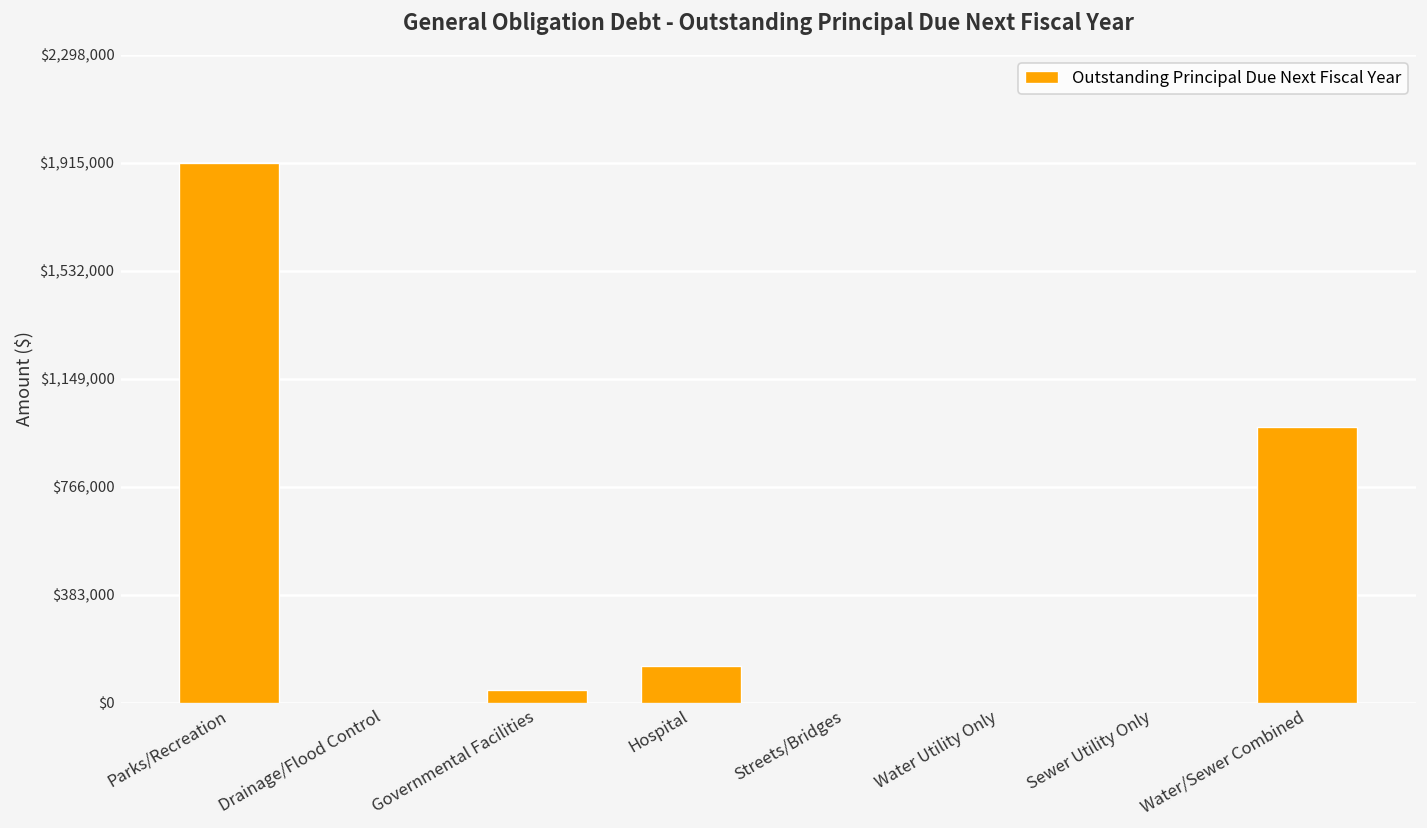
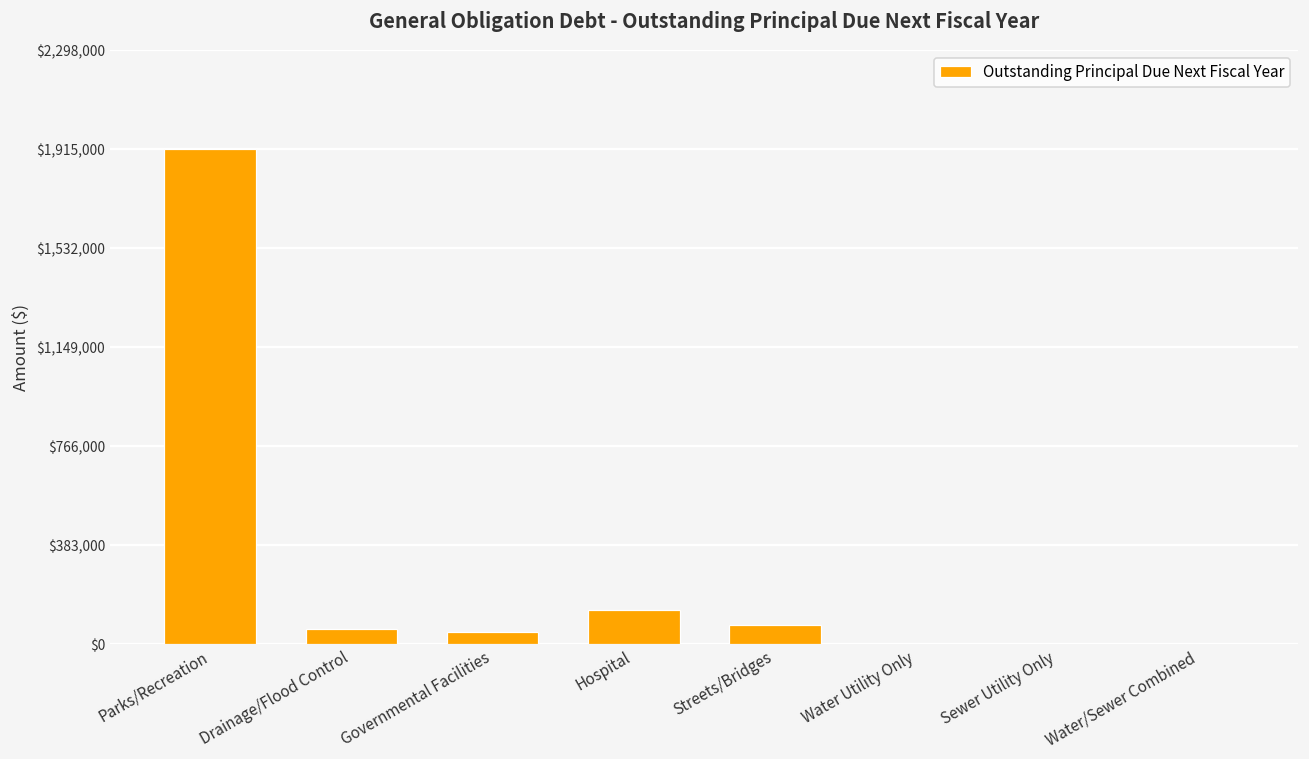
  {
    "Parks/Recreation": "$1,920,000",
-   "Drainage/Flood Control": "$0",
+   "Drainage/Flood Control": "$60,000",
    "Governmental Facilities": "$50,000",
    "Hospital": "$130,000",
-   "Streets/Bridges": "$0",
+   "Streets/Bridges": "$80,000",
    "Water Utility Only": "$0",
    "Sewer Utility Only": "$0",
-   "Water/Sewer Combined": "$980,000"
+   "Water/Sewer Combined": "$0"
  }
